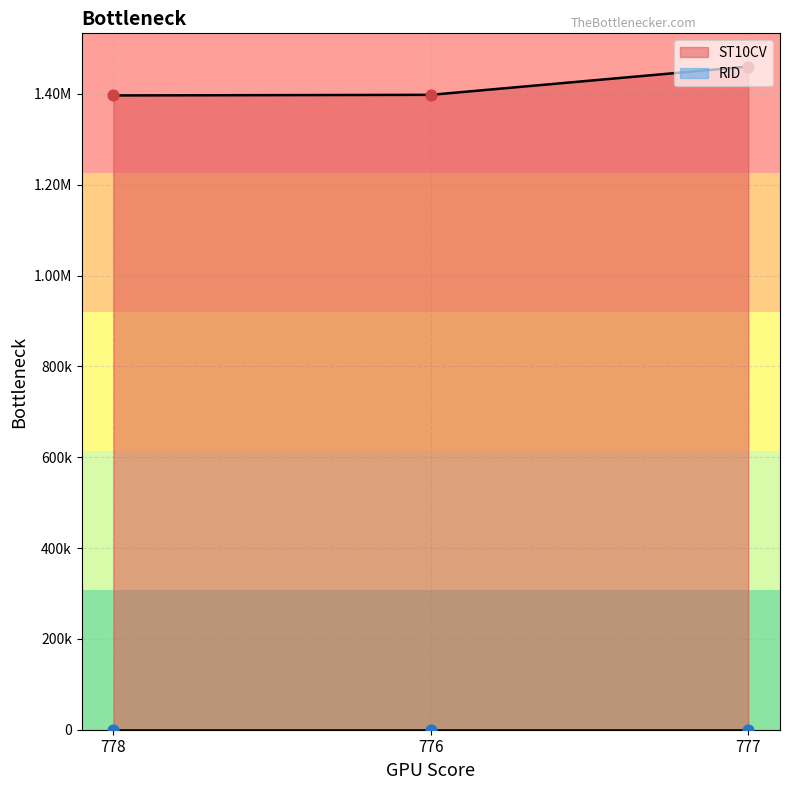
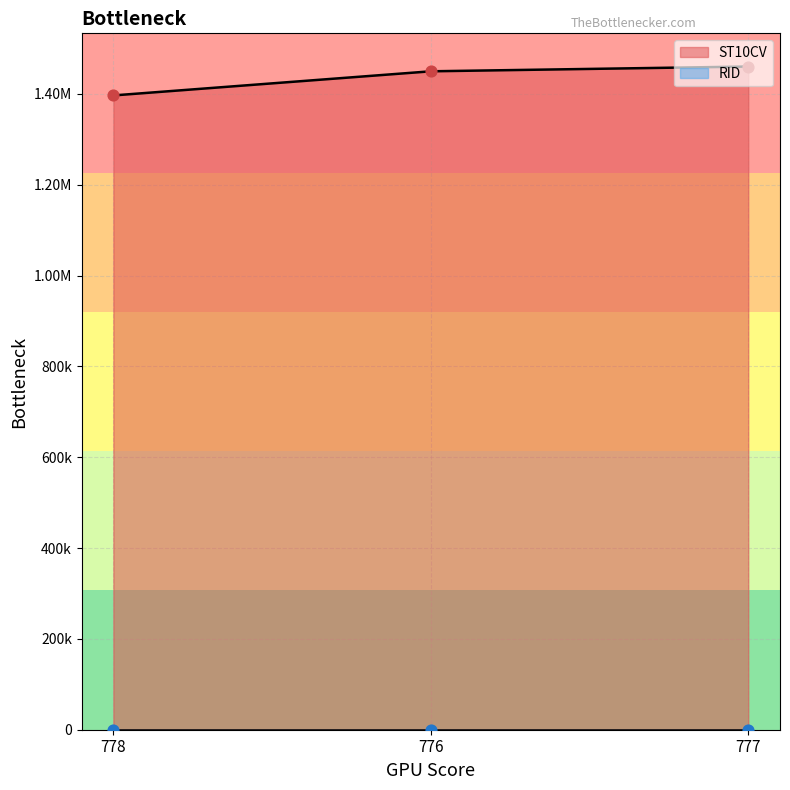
  {
    "ST10CV": {
      "778": 1400000,
-     "776": 1400000
+     "776": 1450000
    },
    "RID": {
      "778": 0,
      "776": 0,
      "777": 0
    }
  }
